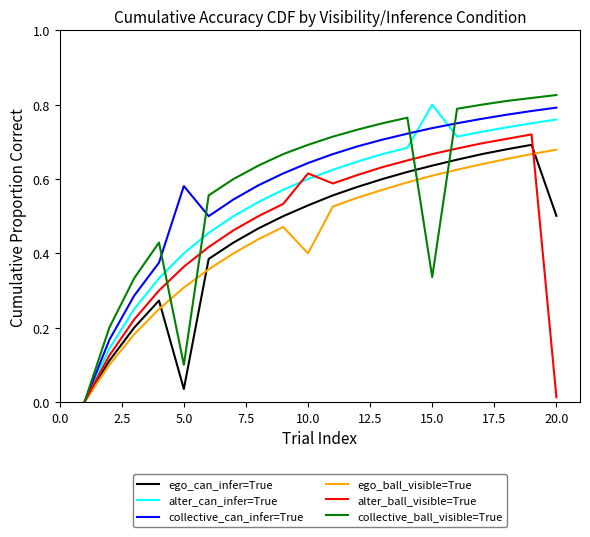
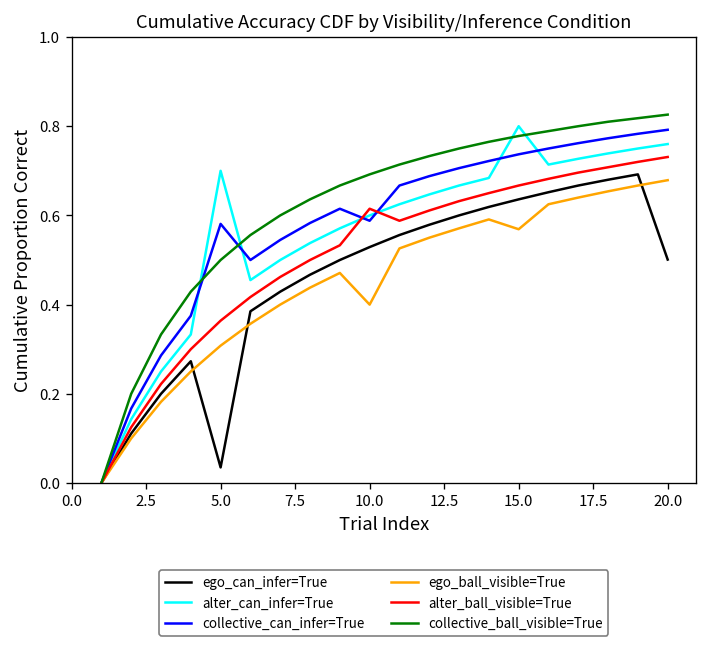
  {
    "ego_can_infer=True": {
      "5.0": 0.04,
      "10.0": 0.53,
      "15.0": 0.64,
      "20.0": 0.50
    },
    "alter_can_infer=True": {
-     "5.0": 0.4,
+     "5.0": 0.7,
      "10.0": 0.6,
      "15.0": 0.8,
      "20.0": 0.76
    },
    "collective_can_infer=True": {
      "5.0": 0.58,
-     "10.0": 0.64,
+     "10.0": 0.59,
      "15.0": 0.74,
      "20.0": 0.79
    },
    "ego_ball_visible=True": {
      "5.0": 0.31,
      "10.0": 0.40,
-     "15.0": 0.61,
+     "15.0": 0.57,
      "20.0": 0.68
    },
    "alter_ball_visible=True": {
      "5.0": 0.36,
      "10.0": 0.62,
      "15.0": 0.67,
-     "20.0": 0.01
+     "20.0": 0.73
    },
    "collective_ball_visible=True": {
-     "5.0": 0.1,
+     "5.0": 0.5,
      "10.0": 0.69,
-     "15.0": 0.34,
+     "15.0": 0.78,
      "20.0": 0.83
    }
  }
